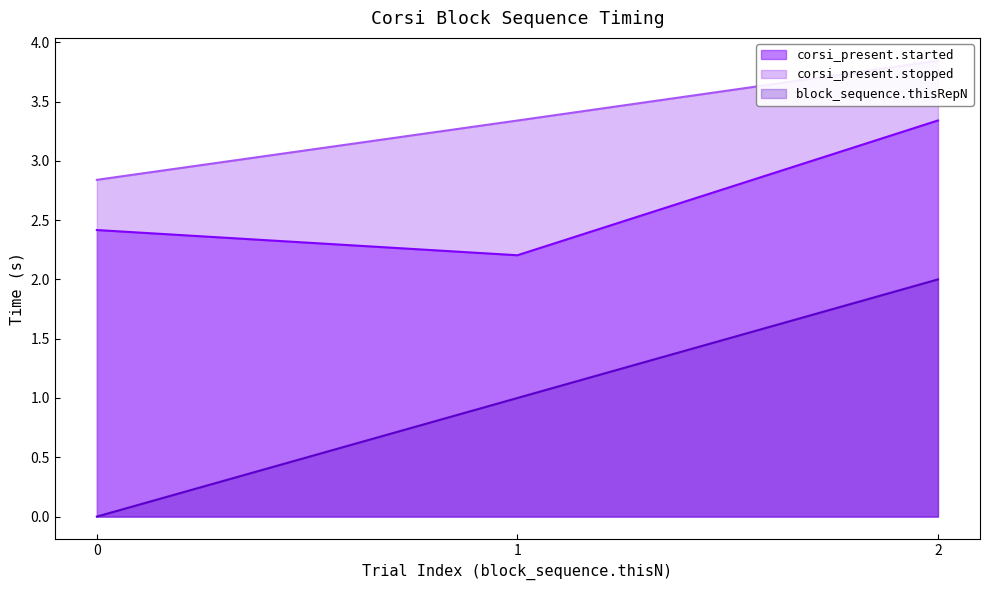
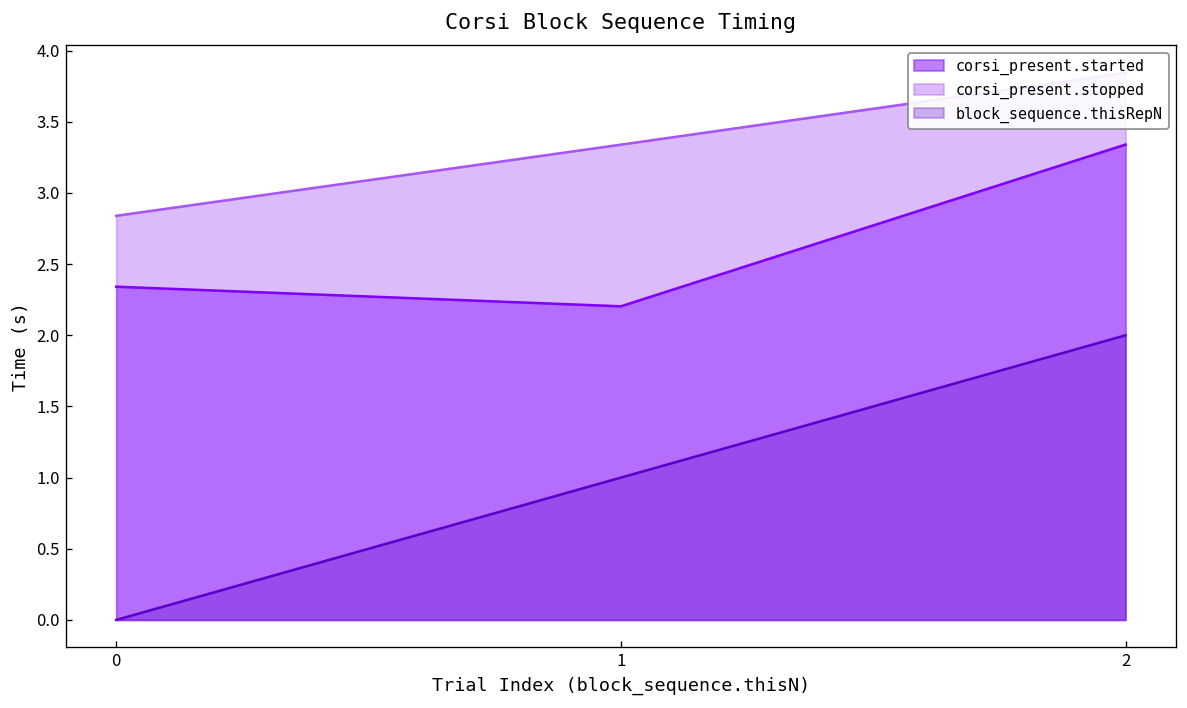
  {
    "corsi_present.started": {
-     "0": 2.42,
+     "0": 2.34,
      "1": 2.20,
      "2": 3.34
    }
  }
